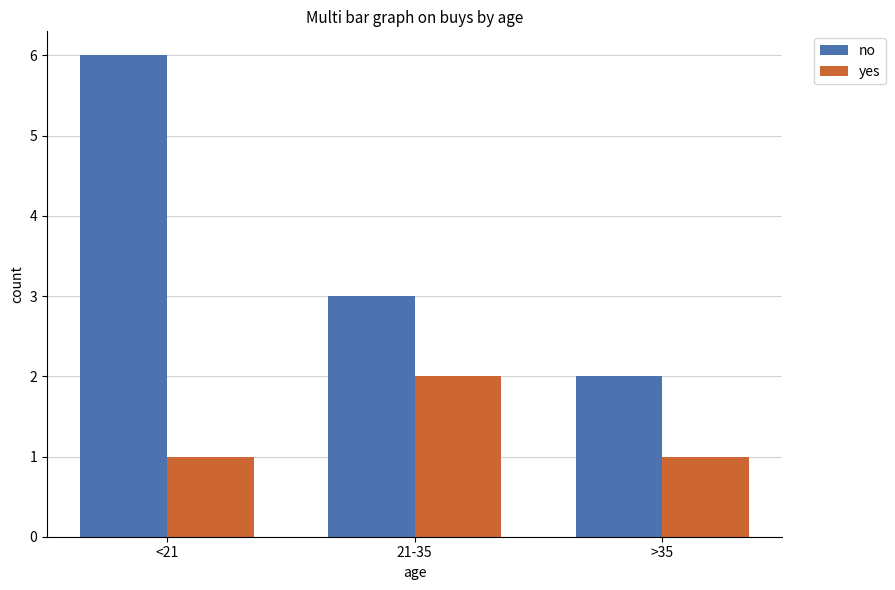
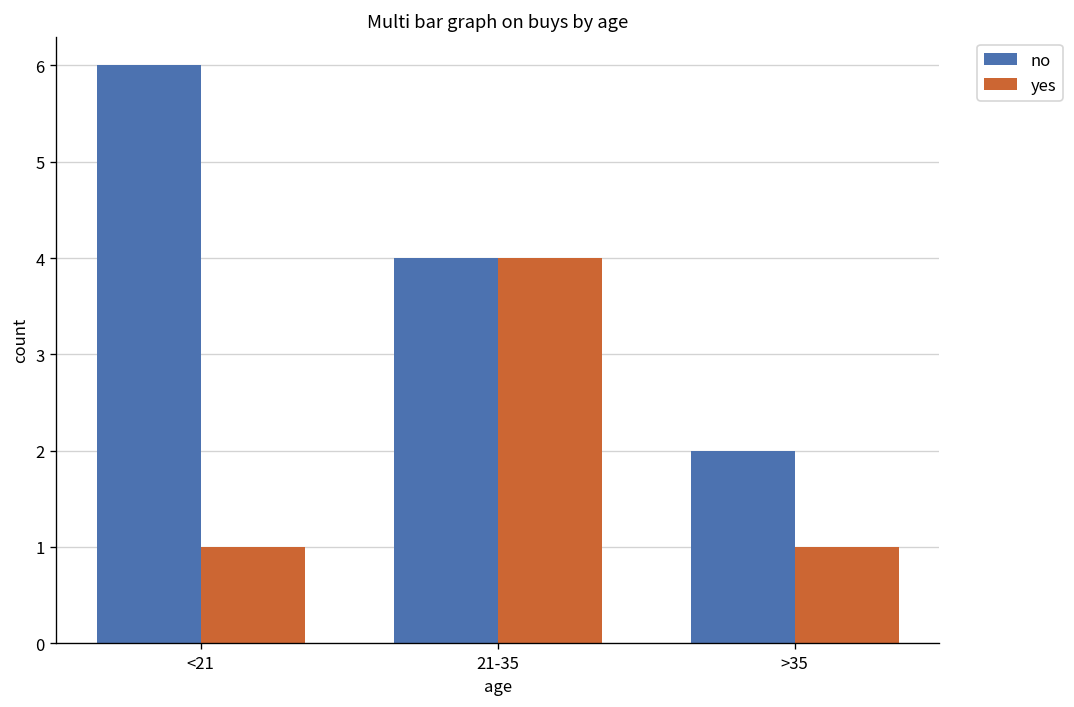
  {
    "no": {
      "<21": 6,
-     "21-35": 3,
+     "21-35": 4,
      ">35": 2
    },
    "yes": {
      "<21": 1,
-     "21-35": 2,
+     "21-35": 4,
      ">35": 1
    }
  }
